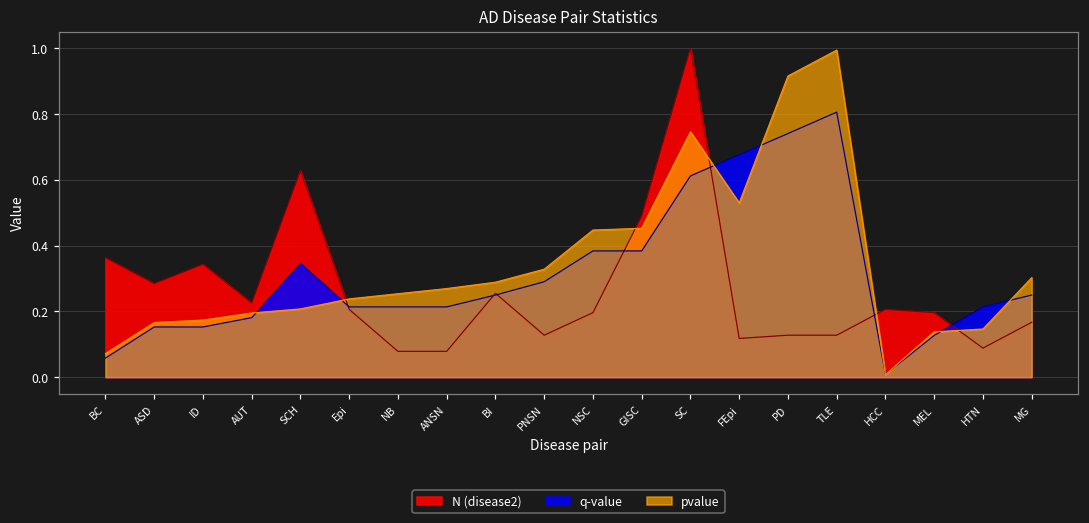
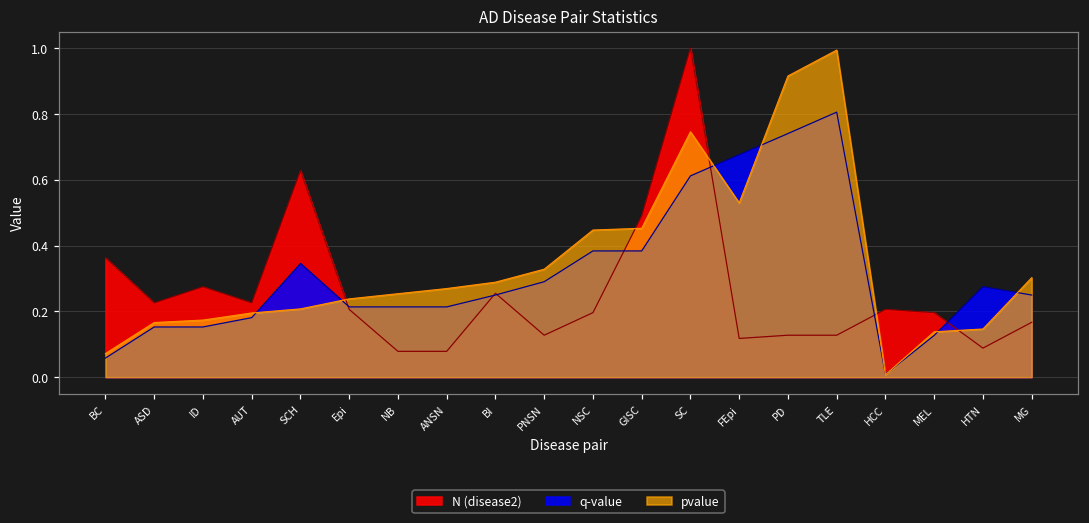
  {
    "N (disease2)": {
      "BC": 0.36,
-     "ASD": 0.28,
-     "ID": 0.34,
+     "ASD": 0.23,
+     "ID": 0.27,
      "AUT": 0.23,
      "SCH": 0.63,
      "NB": 0.08,
      "ANSN": 0.08,
      "PNSN": 0.13,
      "NSC": 0.20,
      "GISC": 0.49,
      "SC": 1.00,
      "FEpi": 0.12,
      "PD": 0.13,
      "TLE": 0.13,
      "HCC": 0.21,
      "MEL": 0.20,
      "HTN": 0.09,
      "MG": 0.17
    },
    "q-value": {
      "BC": 0.06,
      "ASD": 0.15,
      "ID": 0.15,
      "AUT": 0.18,
      "SCH": 0.35,
      "NB": 0.21,
      "ANSN": 0.21,
      "PNSN": 0.29,
      "NSC": 0.38,
      "GISC": 0.38,
      "SC": 0.61,
      "FEpi": 0.68,
      "PD": 0.74,
      "TLE": 0.81,
      "MEL": 0.13,
-     "HTN": 0.21,
+     "HTN": 0.27,
      "MG": 0.25
    },
    "pvalue": {
      "BC": 0.07,
      "ASD": 0.17,
      "ID": 0.17,
      "AUT": 0.19,
      "SCH": 0.21,
      "Epi": 0.24,
      "NB": 0.25,
      "ANSN": 0.27,
      "BI": 0.29,
      "PNSN": 0.33,
      "NSC": 0.45,
      "GISC": 0.45,
      "SC": 0.75,
      "FEpi": 0.53,
      "PD": 0.92,
      "TLE": 0.99,
      "MEL": 0.14,
      "HTN": 0.15,
      "MG": 0.30
    }
  }
